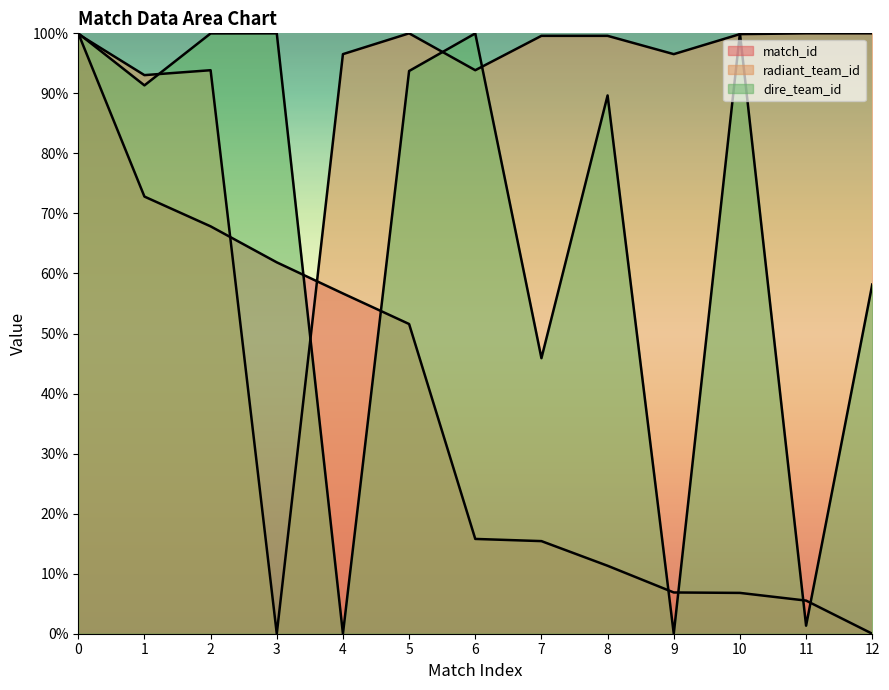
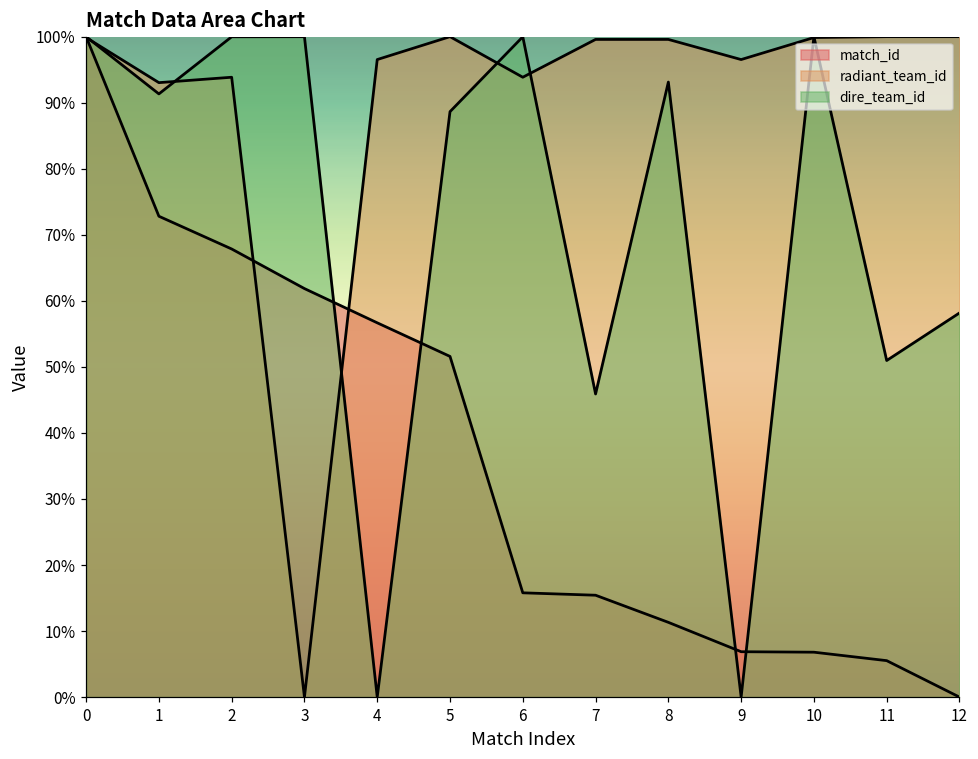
  {
    "dire_team_id": {
      "1": "91%",
      "2": "100%",
      "3": "100%",
      "4": "0%",
-     "5": "94%",
+     "5": "89%",
      "6": "100%",
      "7": "46%",
-     "8": "90%",
+     "8": "93%",
      "9": "0%",
-     "11": "1%",
+     "11": "51%",
      "12": "58%"
    }
  }
